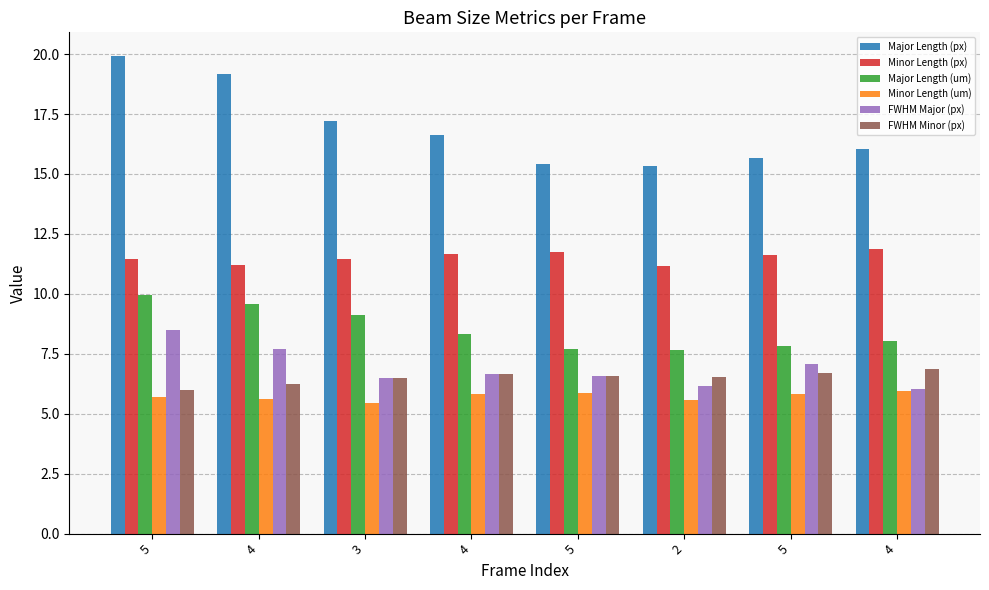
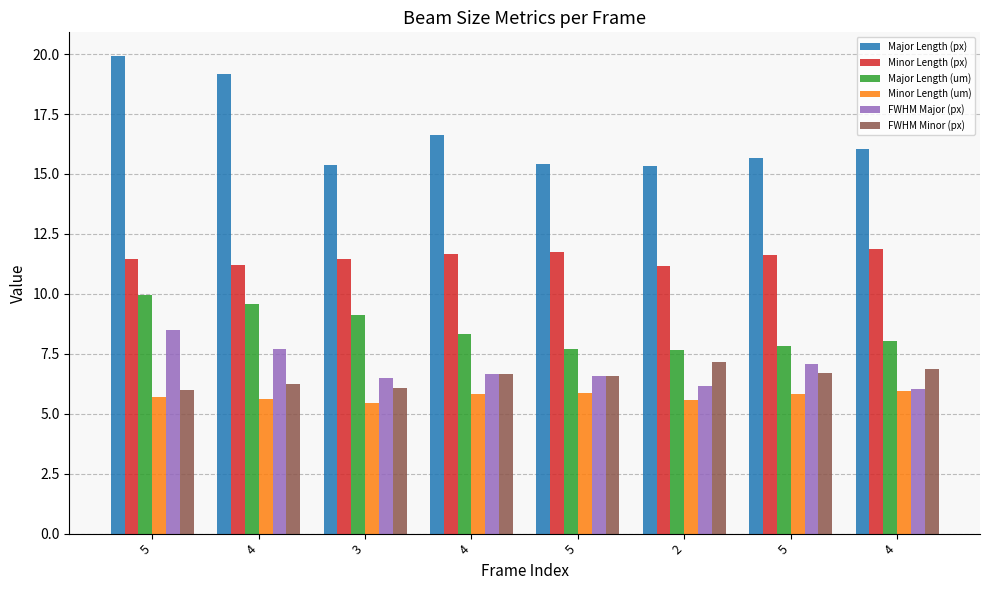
  {
    "Major Length (px)": {
-     "3": 17.2,
+     "3": 15.4,
      "2": 15.3
    },
    "Minor Length (px)": {
      "3": 11.4,
      "2": 11.1
    },
    "Major Length (um)": {
      "3": 9.1,
      "2": 7.7
    },
    "Minor Length (um)": {
      "3": 5.5,
      "2": 5.6
    },
    "FWHM Major (px)": {
      "3": 6.5,
      "2": 6.2
    },
    "FWHM Minor (px)": {
-     "3": 6.5,
-     "2": 6.5
+     "3": 6.1,
+     "2": 7.2
    }
  }
